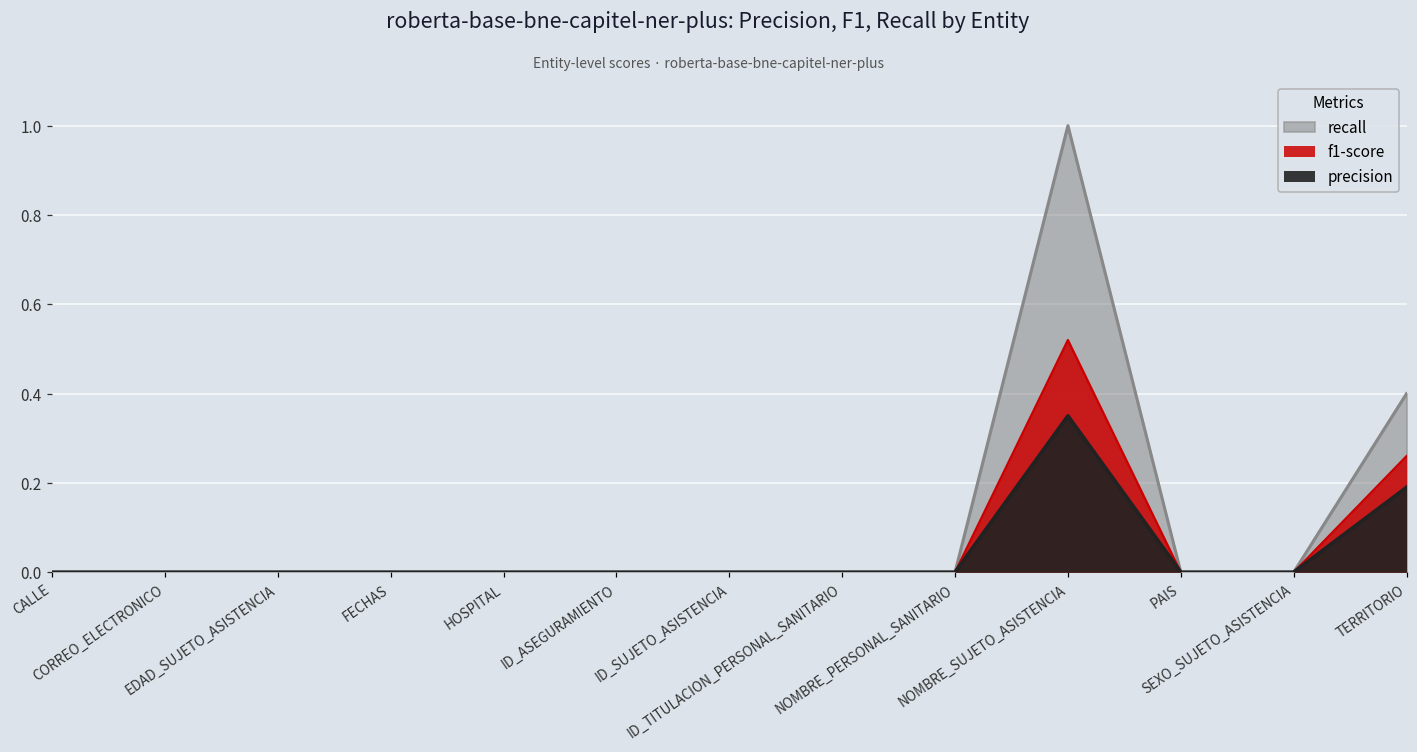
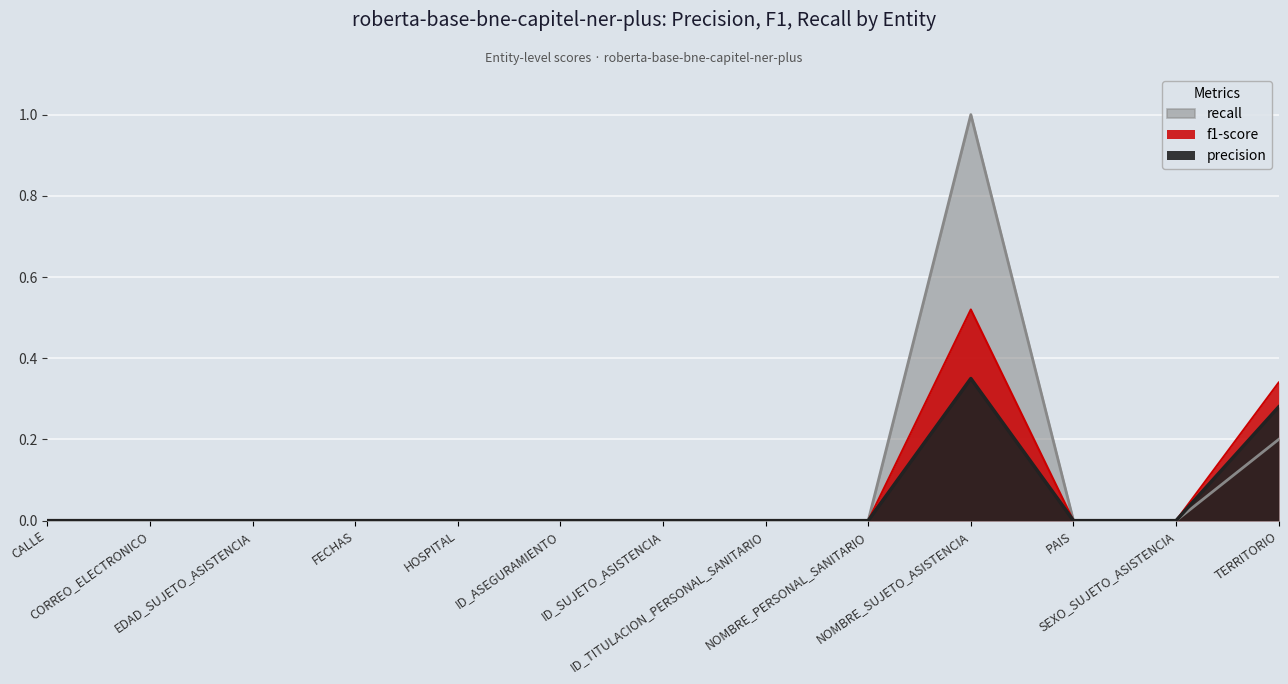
  {
    "recall": {
      "NOMBRE_SUJETO_ASISTENCIA": 1.0,
-     "TERRITORIO": 0.4
+     "TERRITORIO": 0.2
    },
    "f1-score": {
      "NOMBRE_SUJETO_ASISTENCIA": 0.52,
-     "TERRITORIO": 0.26
+     "TERRITORIO": 0.34
    },
    "precision": {
      "NOMBRE_SUJETO_ASISTENCIA": 0.35,
-     "TERRITORIO": 0.19
+     "TERRITORIO": 0.28
    }
  }
